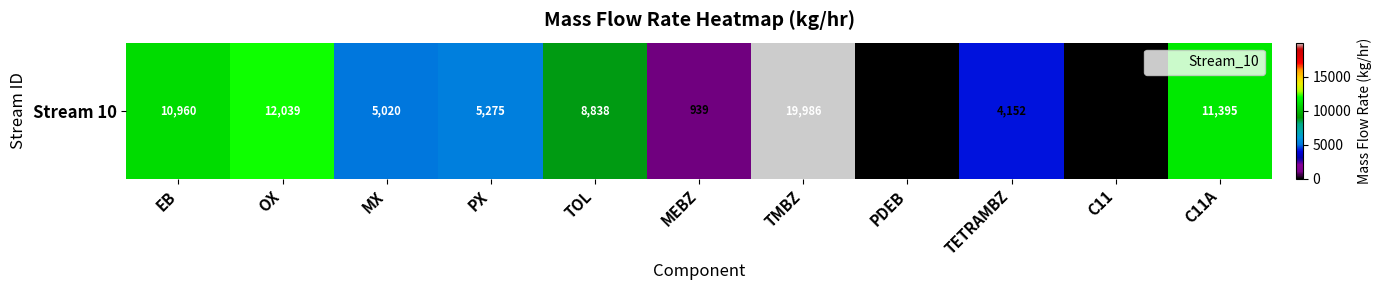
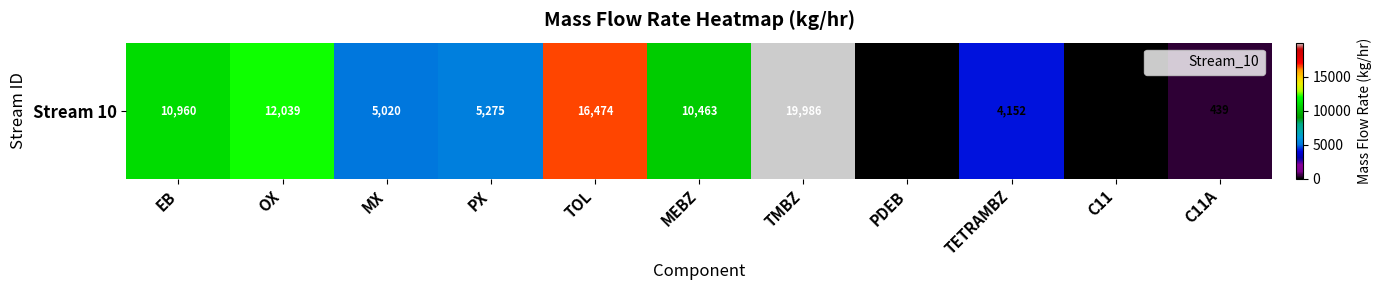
  {
    "Stream 10": {
      "EB": "10,960",
      "OX": "12,039",
      "MX": "5,020",
      "PX": "5,275",
-     "TOL": "8,838",
-     "MEBZ": "939",
+     "TOL": "16,474",
+     "MEBZ": "10,463",
      "TMBZ": "19,986",
      "TETRAMBZ": "4,152",
-     "C11A": "11,395"
+     "C11A": "439"
    }
  }
